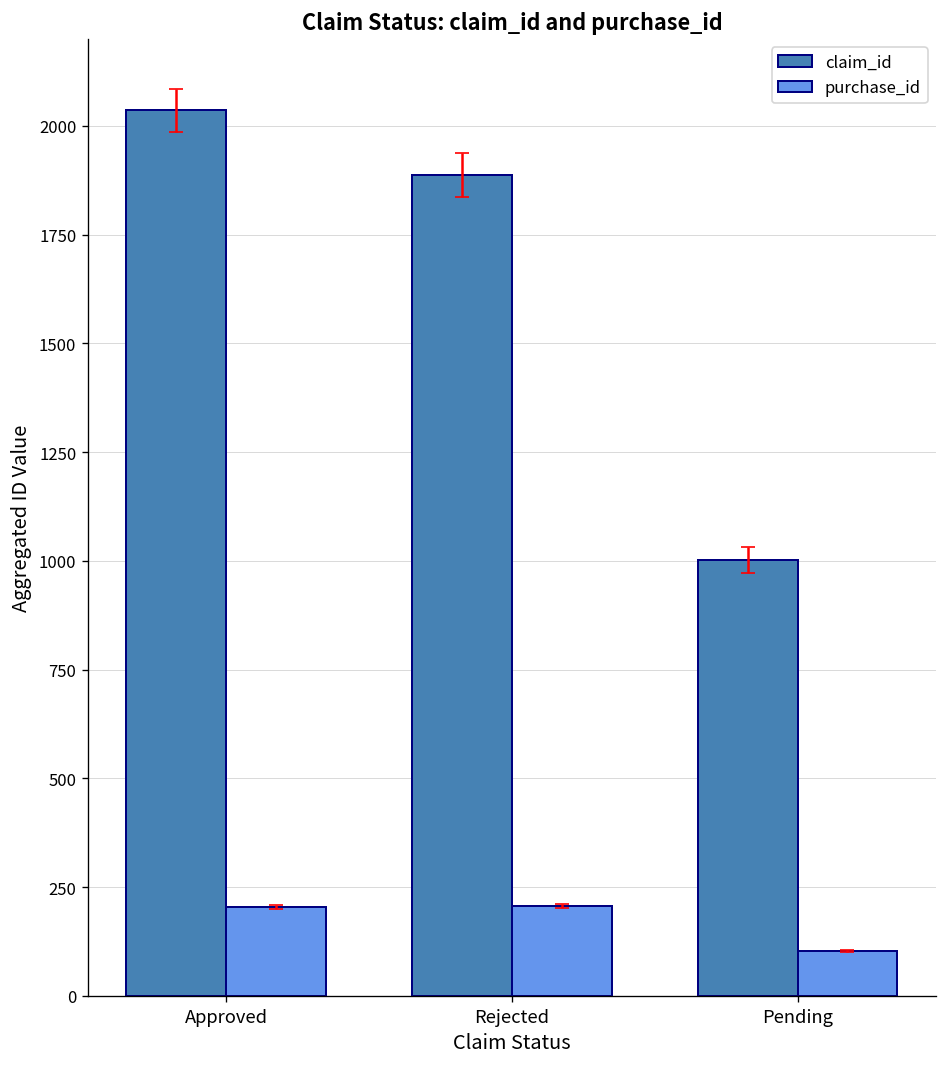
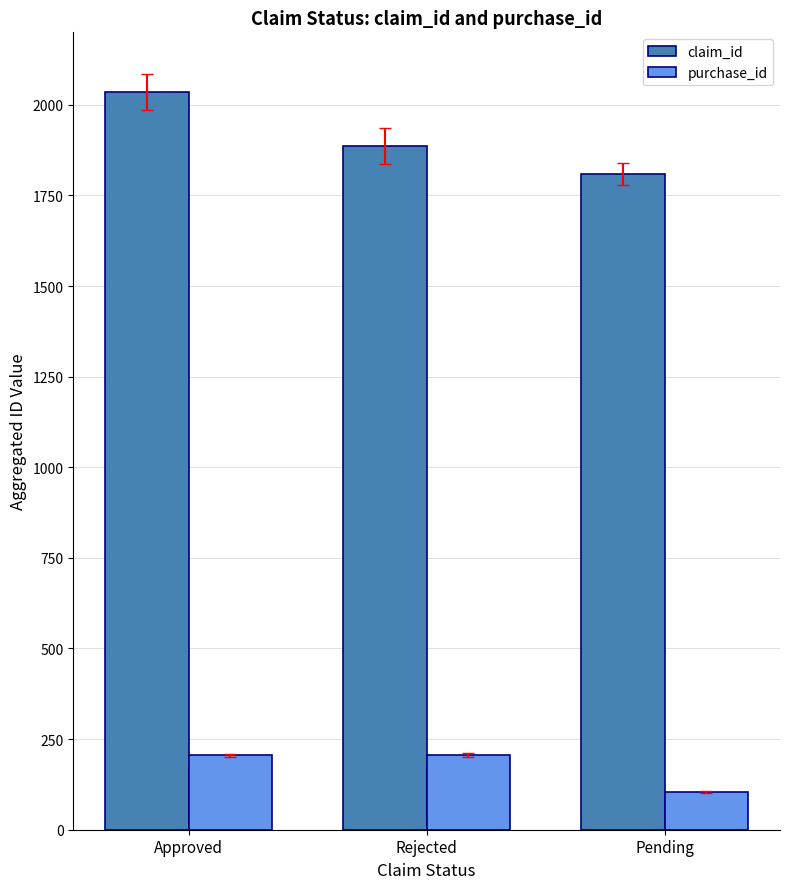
  {
    "claim_id": {
      "Approved": 2040,
      "Rejected": 1890,
-     "Pending": 1000
+     "Pending": 1810
    },
    "purchase_id": {
      "Approved": 210,
      "Rejected": 210,
      "Pending": 100
    }
  }
